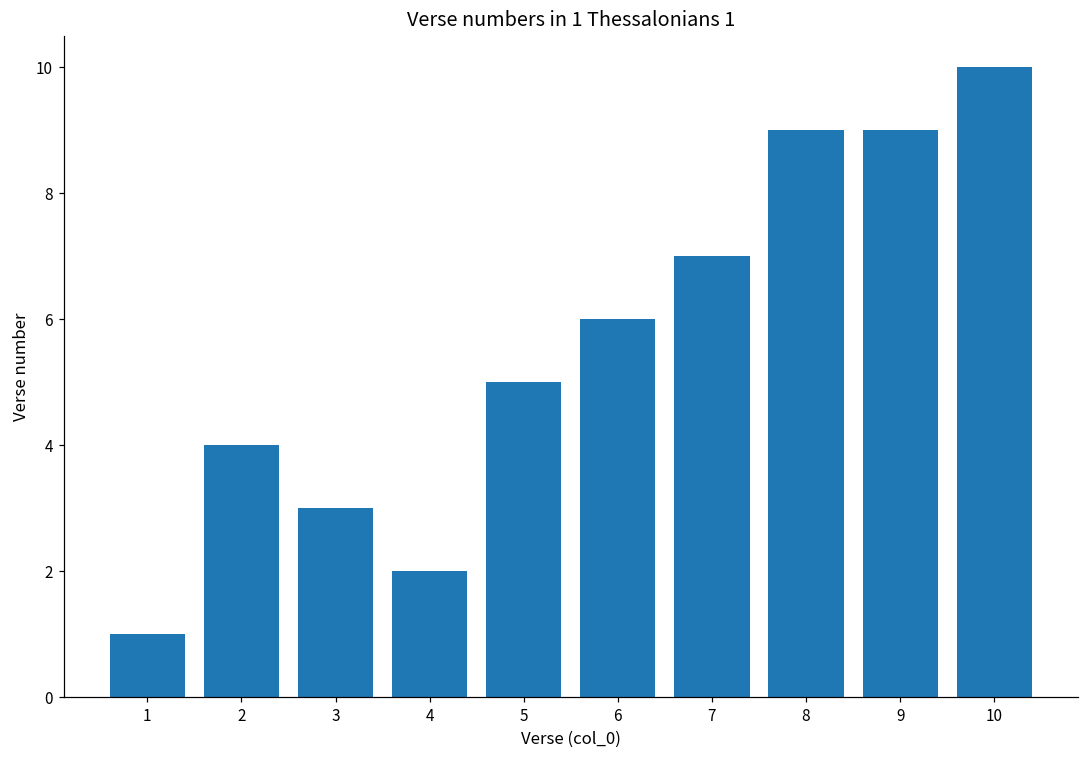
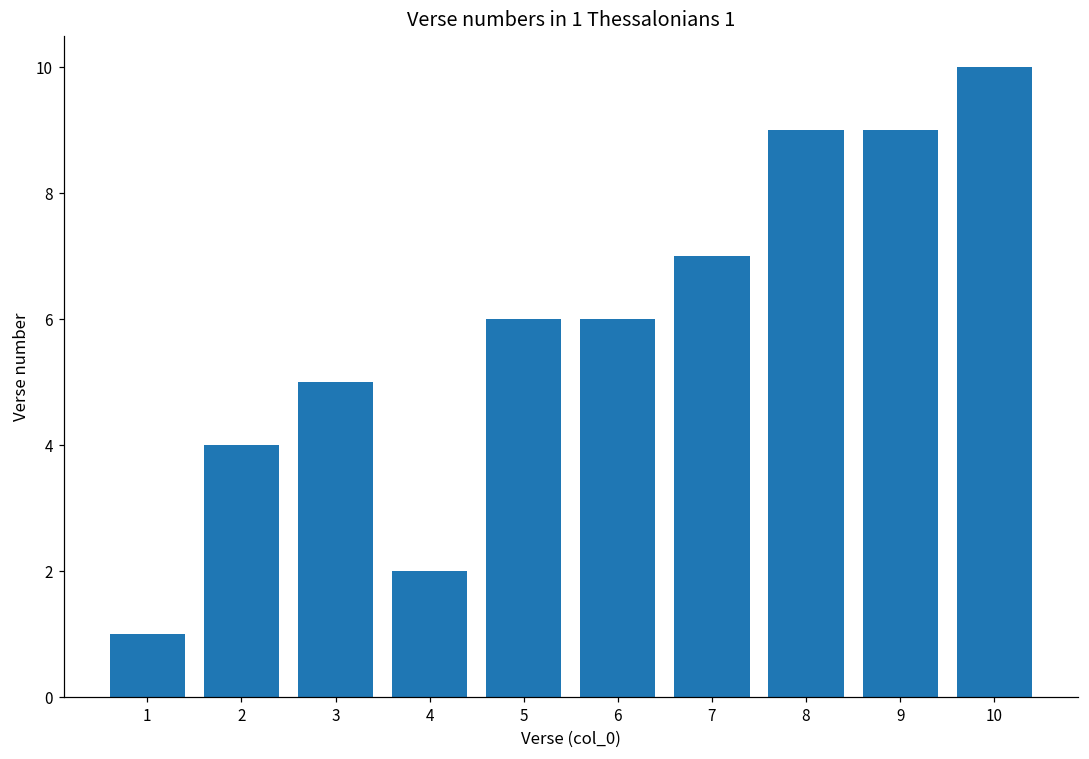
  {
    "1": 1,
    "2": 4,
-   "3": 3,
+   "3": 5,
    "4": 2,
-   "5": 5,
+   "5": 6,
    "6": 6,
    "7": 7,
    "8": 9,
    "9": 9,
    "10": 10
  }
